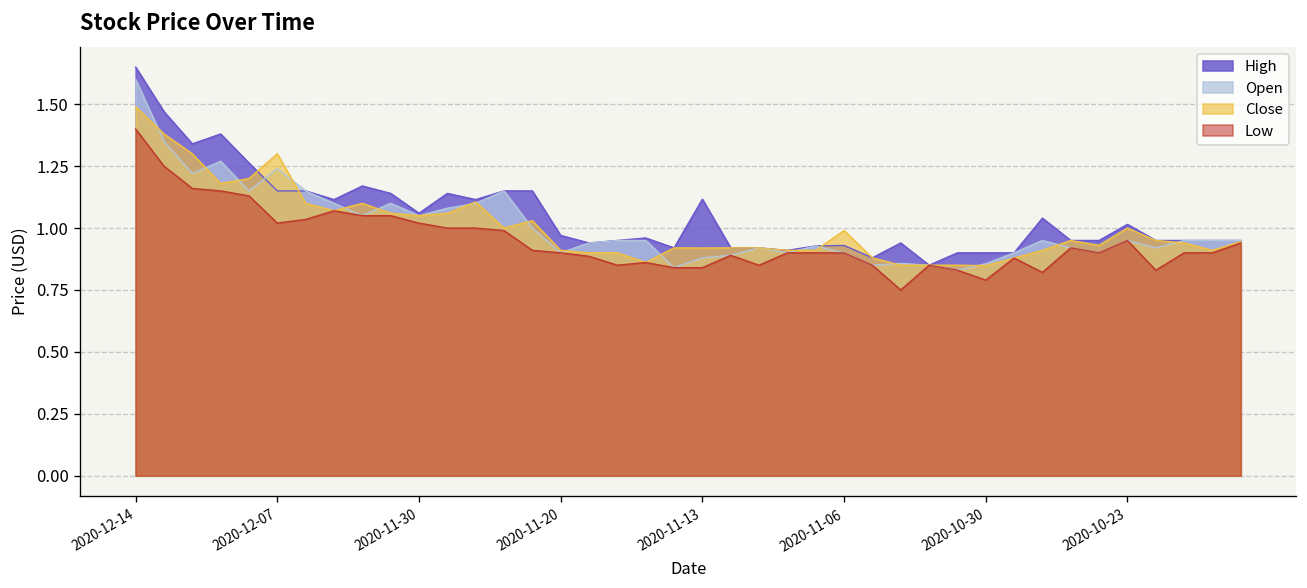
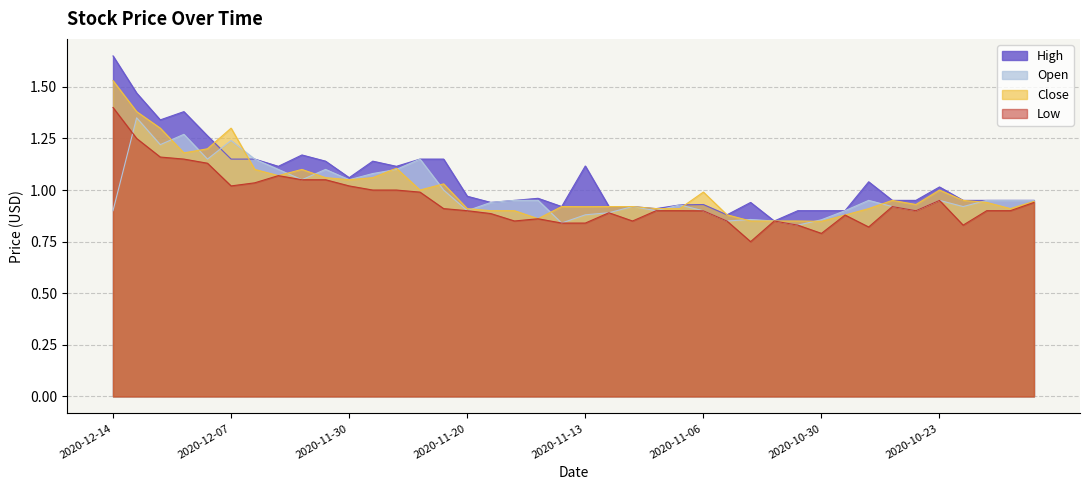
  {
    "High": {
      "2020-12-14": 1.65,
      "2020-12-07": 1.15,
      "2020-11-20": 0.97,
      "2020-11-13": 1.12,
      "2020-11-06": 0.93,
      "2020-10-30": 0.90,
      "2020-10-23": 1.02
    },
    "Open": {
-     "2020-12-14": 1.6,
+     "2020-12-14": 0.9,
      "2020-12-07": 1.24,
      "2020-11-13": 0.88
    },
    "Close": {
-     "2020-12-14": 1.49,
+     "2020-12-14": 1.53,
      "2020-12-07": 1.30,
      "2020-11-13": 0.92,
      "2020-11-06": 0.99,
      "2020-10-23": 1.00
    },
    "Low": {
      "2020-12-14": 1.40,
      "2020-12-07": 1.02,
      "2020-11-30": 1.02,
      "2020-11-13": 0.84,
      "2020-10-30": 0.79
    }
  }
